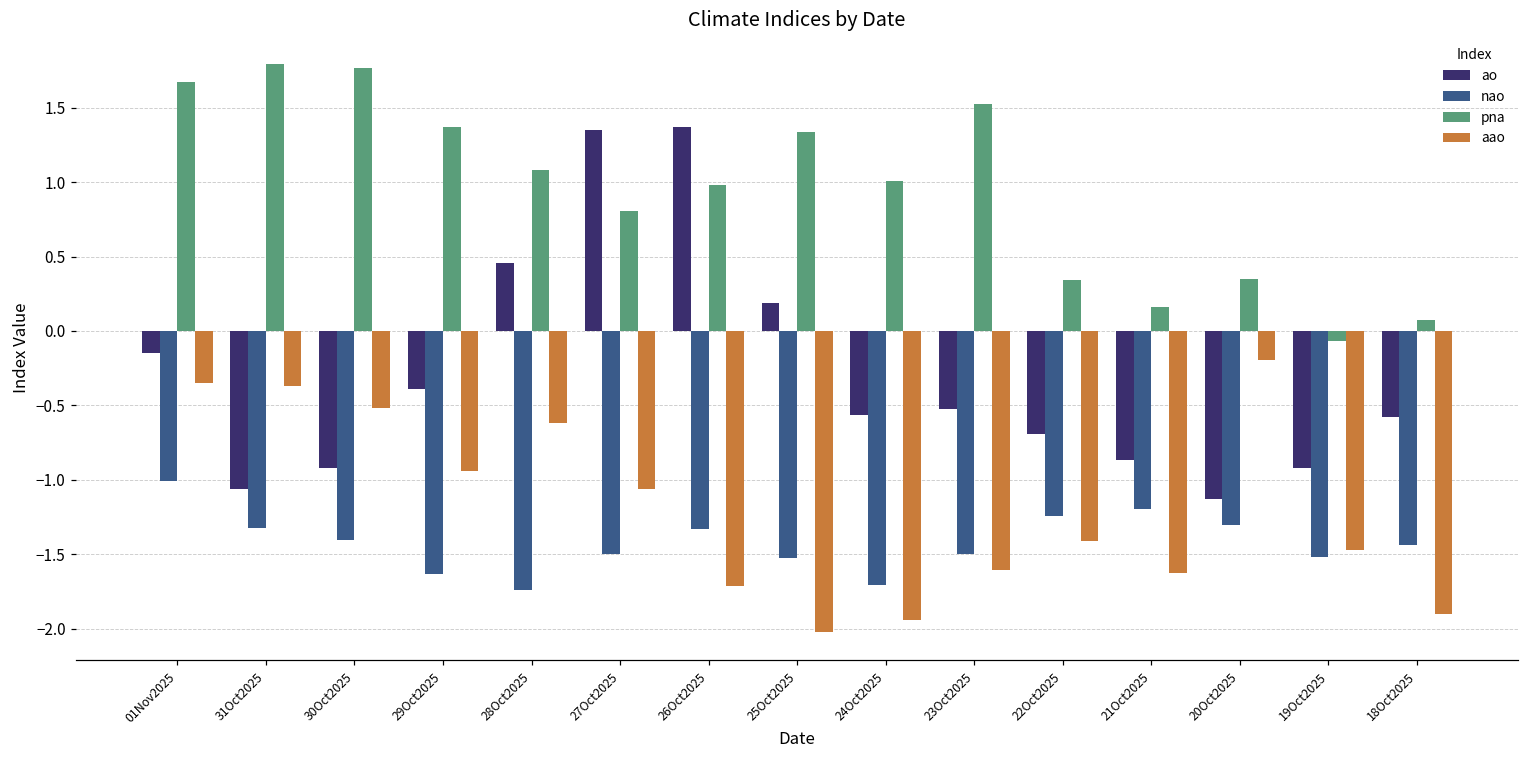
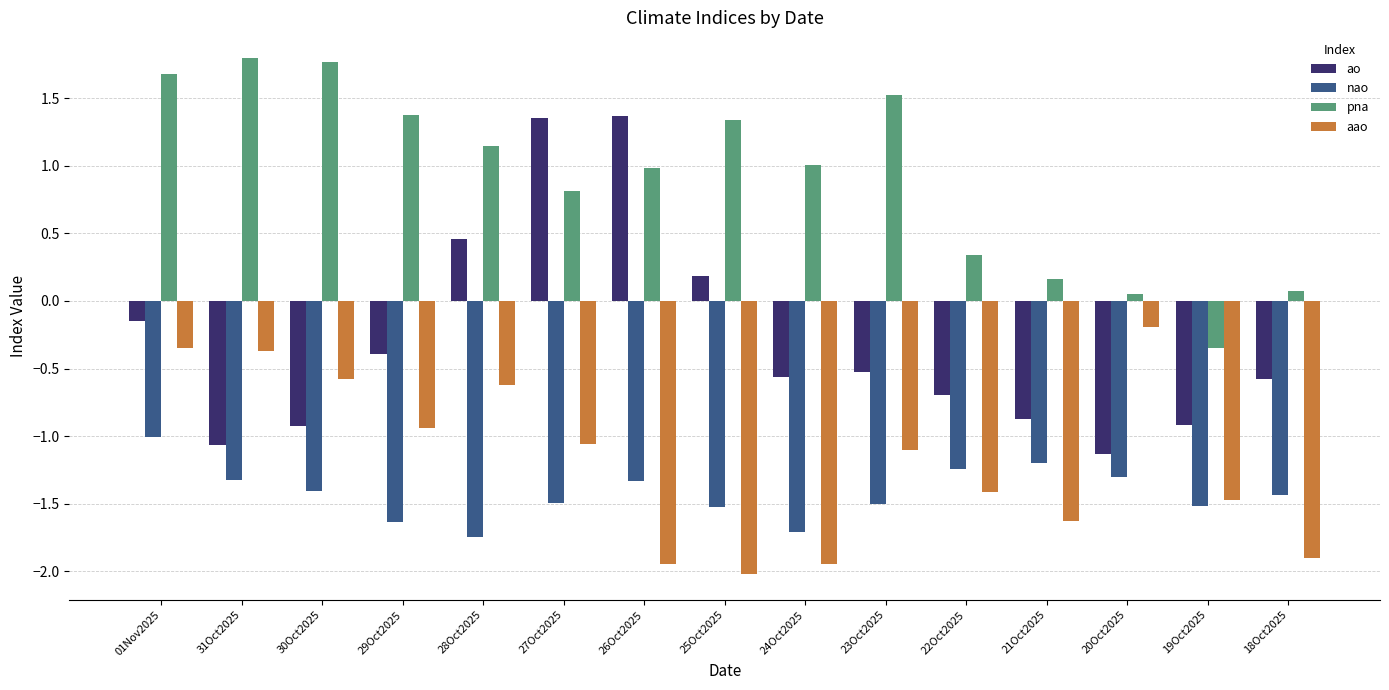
  {
    "pna": {
      "01Nov2025": 1.68,
      "31Oct2025": 1.79,
      "30Oct2025": 1.77,
      "29Oct2025": 1.37,
-     "28Oct2025": 1.08,
+     "28Oct2025": 1.15,
      "27Oct2025": 0.81,
      "26Oct2025": 0.98,
      "25Oct2025": 1.34,
      "24Oct2025": 1.01,
      "23Oct2025": 1.52,
      "22Oct2025": 0.34,
      "21Oct2025": 0.16,
-     "20Oct2025": 0.35,
-     "19Oct2025": -0.07,
+     "20Oct2025": 0.05,
+     "19Oct2025": -0.35,
      "18Oct2025": 0.08
    },
    "aao": {
      "01Nov2025": -0.35,
      "31Oct2025": -0.37,
-     "30Oct2025": -0.51,
+     "30Oct2025": -0.58,
      "29Oct2025": -0.94,
      "28Oct2025": -0.62,
      "27Oct2025": -1.06,
-     "26Oct2025": -1.71,
+     "26Oct2025": -1.95,
      "25Oct2025": -2.02,
      "24Oct2025": -1.94,
-     "23Oct2025": -1.60,
+     "23Oct2025": -1.10,
      "22Oct2025": -1.41,
      "21Oct2025": -1.63,
      "20Oct2025": -0.19,
      "19Oct2025": -1.47,
      "18Oct2025": -1.90
    }
  }
